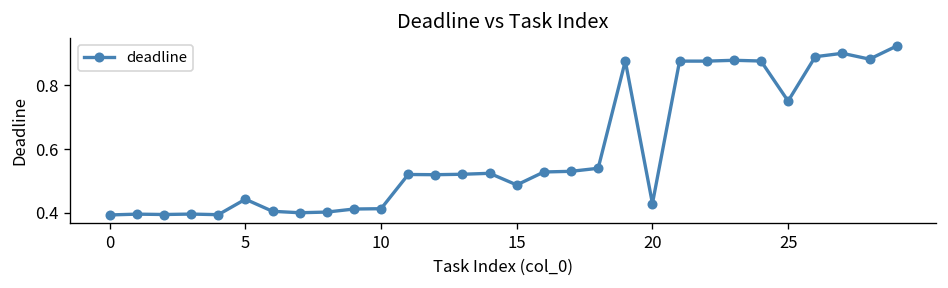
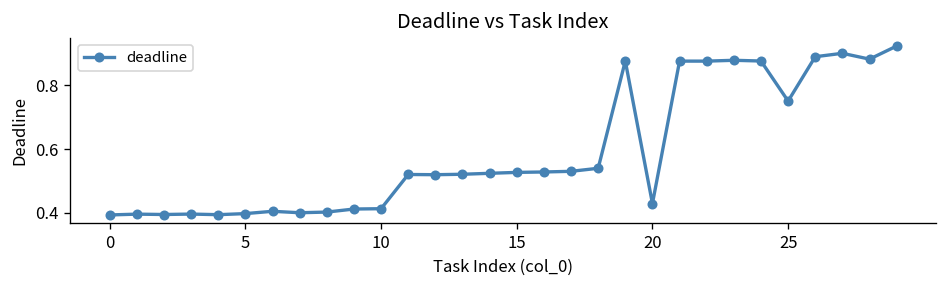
  {
    "0": 0.39,
-   "5": 0.44,
+   "5": 0.40,
    "10": 0.41,
-   "15": 0.49,
+   "15": 0.53,
    "20": 0.43,
    "25": 0.75
  }
